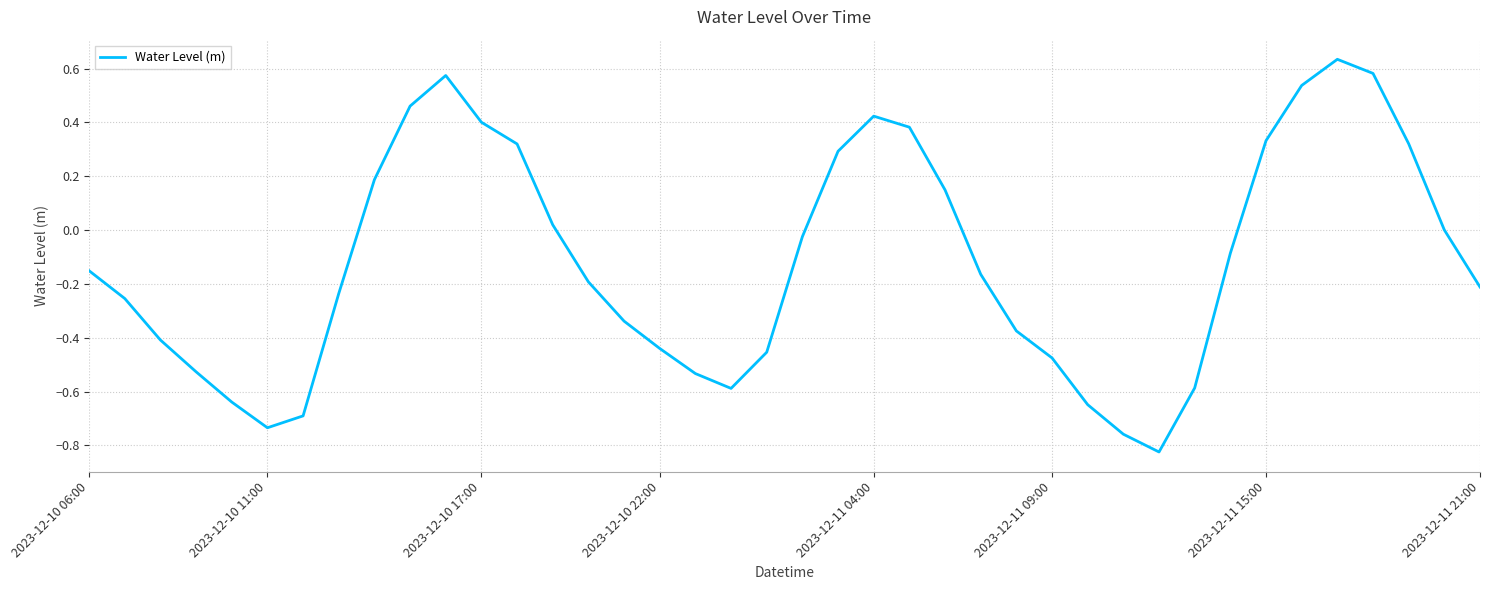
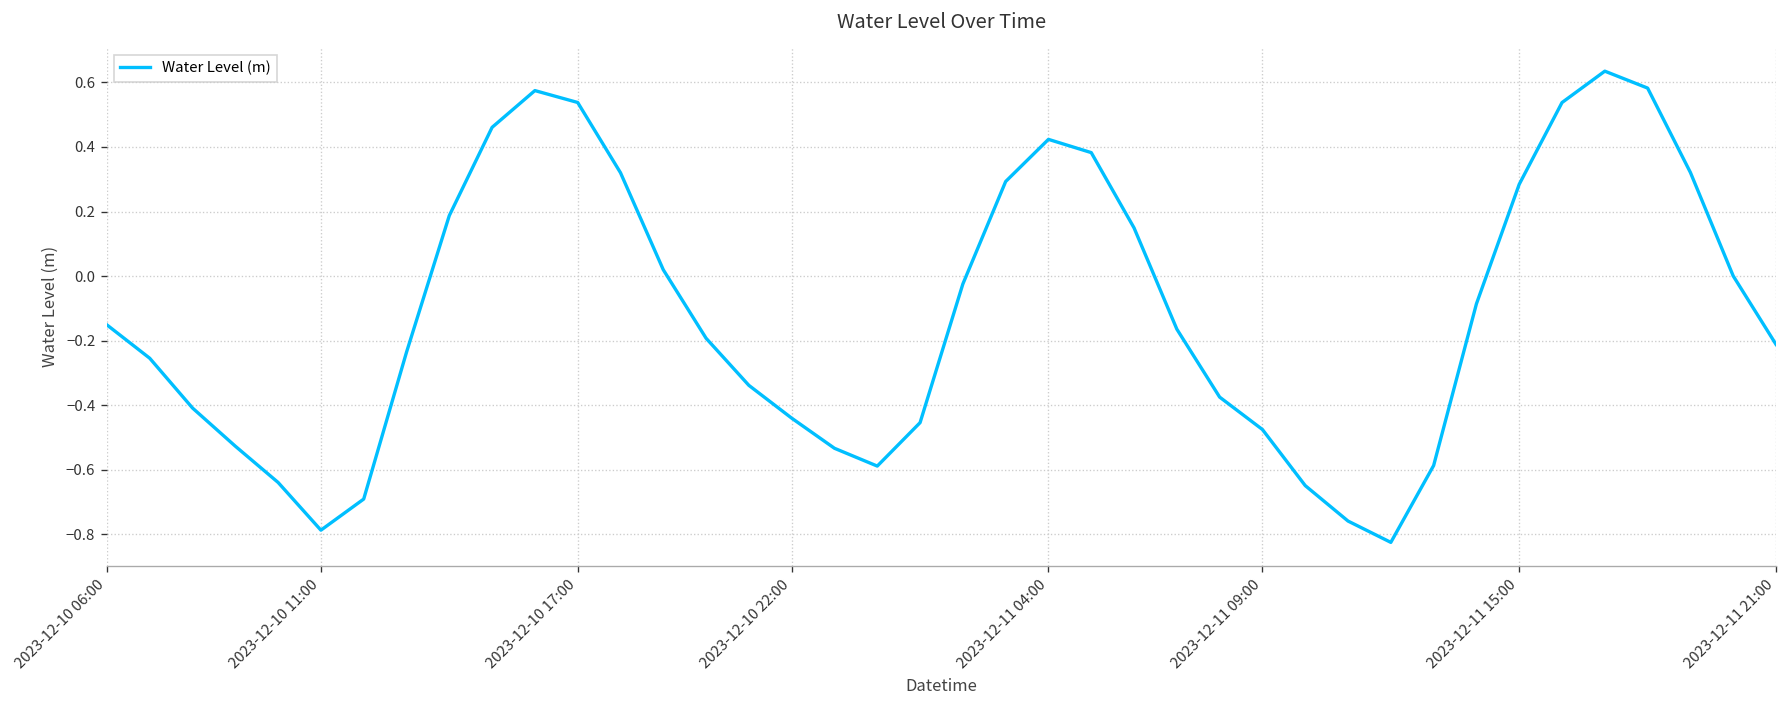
  {
    "2023-12-10 06:00": -0.15,
-   "2023-12-10 11:00": -0.73,
-   "2023-12-10 17:00": 0.40,
+   "2023-12-10 11:00": -0.79,
+   "2023-12-10 17:00": 0.54,
    "2023-12-10 22:00": -0.44,
    "2023-12-11 04:00": 0.42,
    "2023-12-11 09:00": -0.48,
-   "2023-12-11 15:00": 0.33,
+   "2023-12-11 15:00": 0.28,
    "2023-12-11 21:00": -0.21
  }
